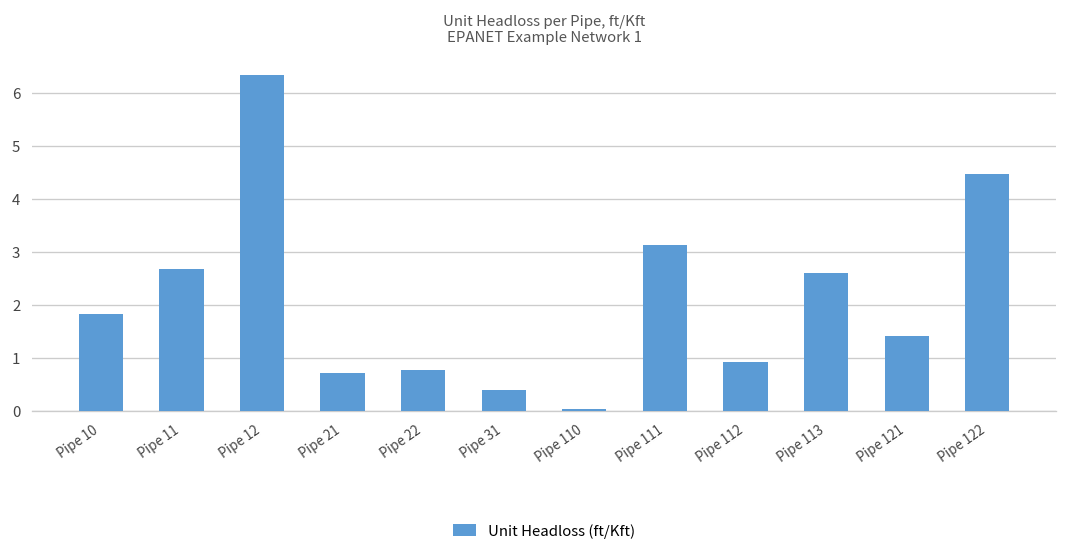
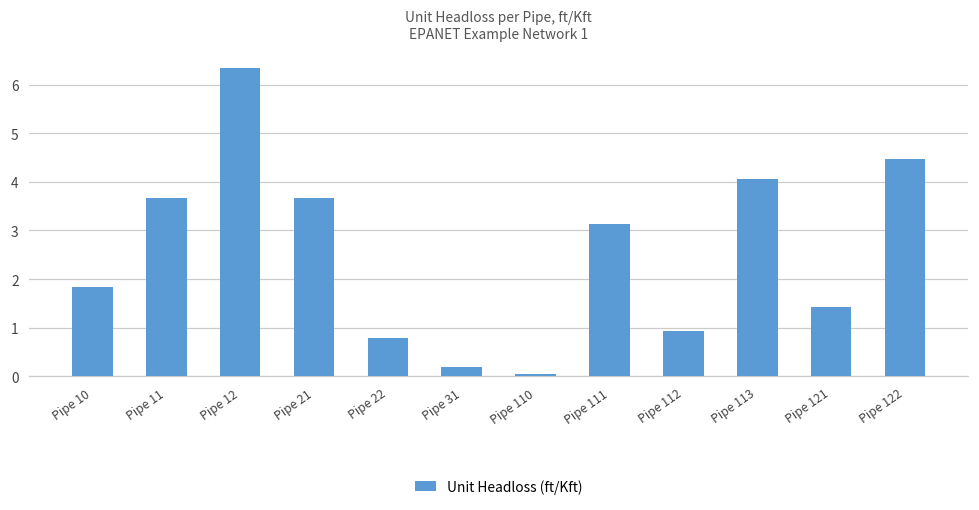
  {
    "Pipe 10": 1.8,
-   "Pipe 11": 2.7,
+   "Pipe 11": 3.7,
    "Pipe 12": 6.3,
-   "Pipe 21": 0.7,
+   "Pipe 21": 3.7,
    "Pipe 22": 0.8,
-   "Pipe 31": 0.4,
+   "Pipe 31": 0.2,
    "Pipe 111": 3.1,
    "Pipe 112": 0.9,
-   "Pipe 113": 2.6,
+   "Pipe 113": 4.1,
    "Pipe 121": 1.4,
    "Pipe 122": 4.5
  }
